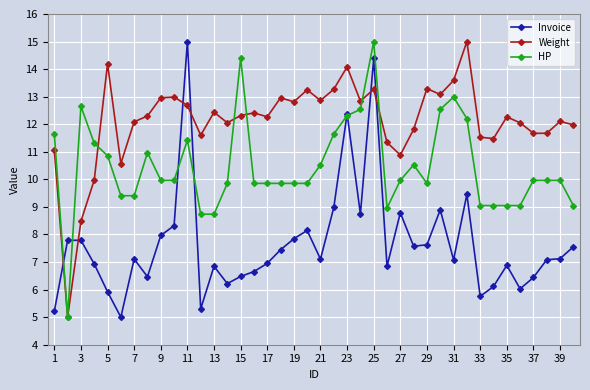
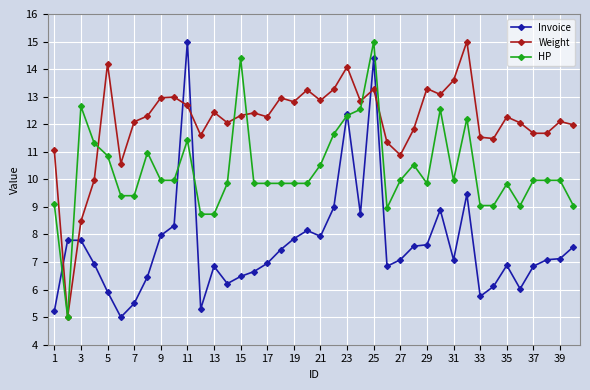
  {
    "Invoice": {
      "1": 5.2,
      "3": 7.8,
      "5": 5.9,
-     "7": 7.1,
+     "7": 5.5,
      "9": 8.0,
      "11": 15.0,
      "13": 6.8,
      "15": 6.5,
      "17": 7.0,
      "19": 7.8,
-     "21": 7.1,
+     "21": 7.9,
      "25": 14.4,
-     "27": 8.8,
+     "27": 7.1,
      "29": 7.6,
      "31": 7.1,
      "33": 5.8,
      "35": 6.9,
-     "37": 6.4,
+     "37": 6.8,
      "39": 7.1
    },
    "Weight": {
      "1": 11.1,
      "3": 8.5,
      "5": 14.2,
      "7": 12.1,
      "9": 13.0,
      "11": 12.7,
      "13": 12.4,
      "15": 12.3,
      "17": 12.3,
      "19": 12.8,
      "21": 12.9,
      "23": 14.1,
      "25": 13.3,
      "27": 10.9,
      "29": 13.3,
      "31": 13.6,
      "33": 11.5,
      "35": 12.3,
      "37": 11.7,
      "39": 12.1
    },
    "HP": {
-     "1": 11.6,
+     "1": 9.1,
      "3": 12.7,
      "5": 10.9,
      "7": 9.4,
      "9": 10.0,
      "11": 11.4,
      "13": 8.7,
      "15": 14.4,
      "17": 9.9,
      "19": 9.9,
      "21": 10.5,
      "25": 15.0,
      "27": 10.0,
      "29": 9.9,
-     "31": 13.0,
+     "31": 10.0,
      "33": 9.0,
-     "35": 9.0,
+     "35": 9.8,
      "37": 10.0,
      "39": 10.0
    }
  }
